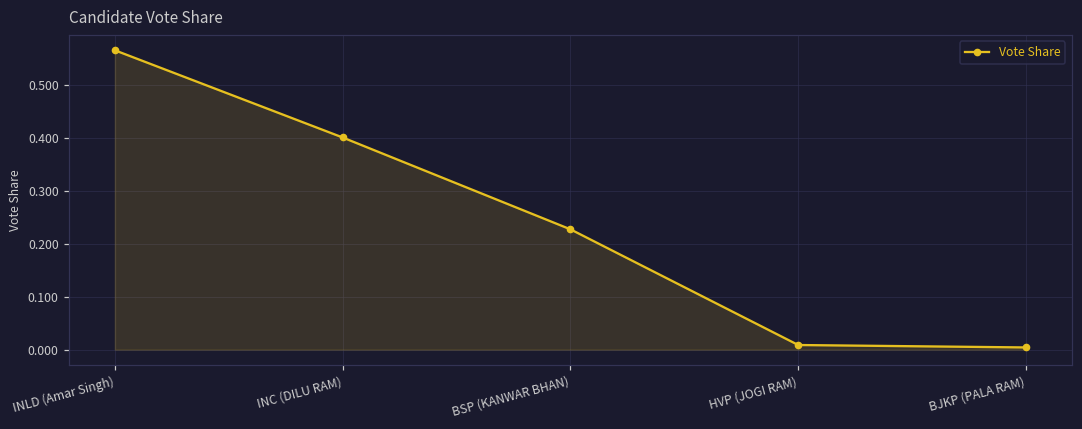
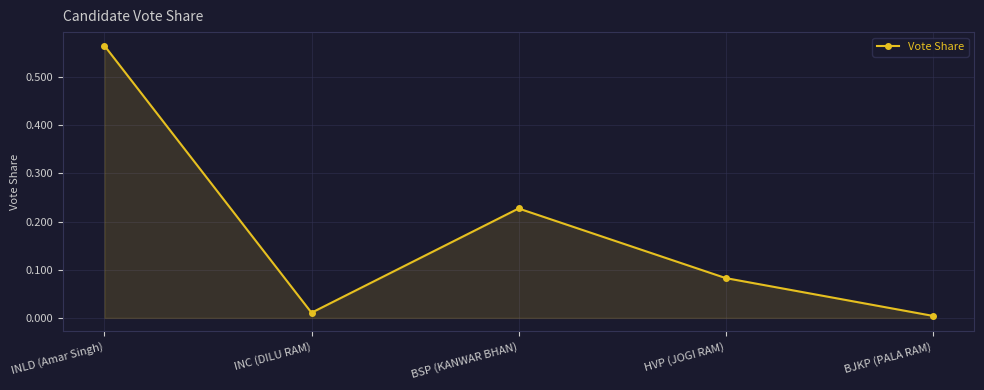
  {
    "INLD (Amar Singh)": 0.57,
-   "INC (DILU RAM)": 0.40,
+   "INC (DILU RAM)": 0.01,
    "BSP (KANWAR BHAN)": 0.23,
-   "HVP (JOGI RAM)": 0.01,
+   "HVP (JOGI RAM)": 0.08,
    "BJKP (PALA RAM)": 0.00
  }
